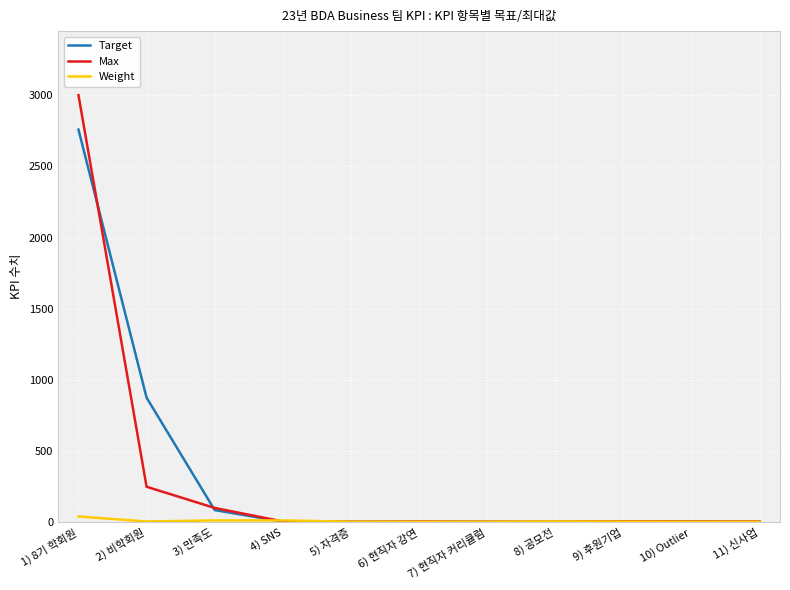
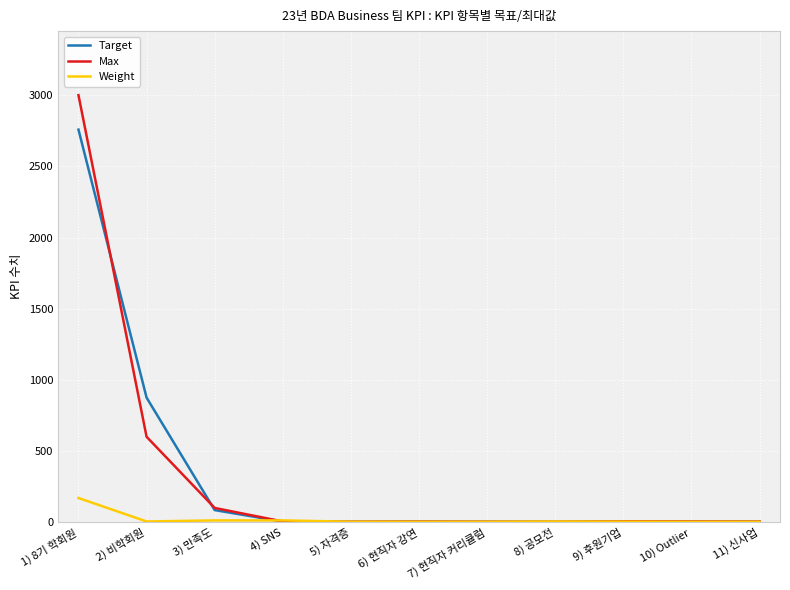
  {
    "Target": {
      "1) 8기 학회원": 2760,
      "2) 비학회원": 880
    },
    "Max": {
      "1) 8기 학회원": 3000,
-     "2) 비학회원": 250
+     "2) 비학회원": 600
    },
    "Weight": {
-     "1) 8기 학회원": 40,
+     "1) 8기 학회원": 170,
      "2) 비학회원": 10,
      "3) 만족도": 10
    }
  }
